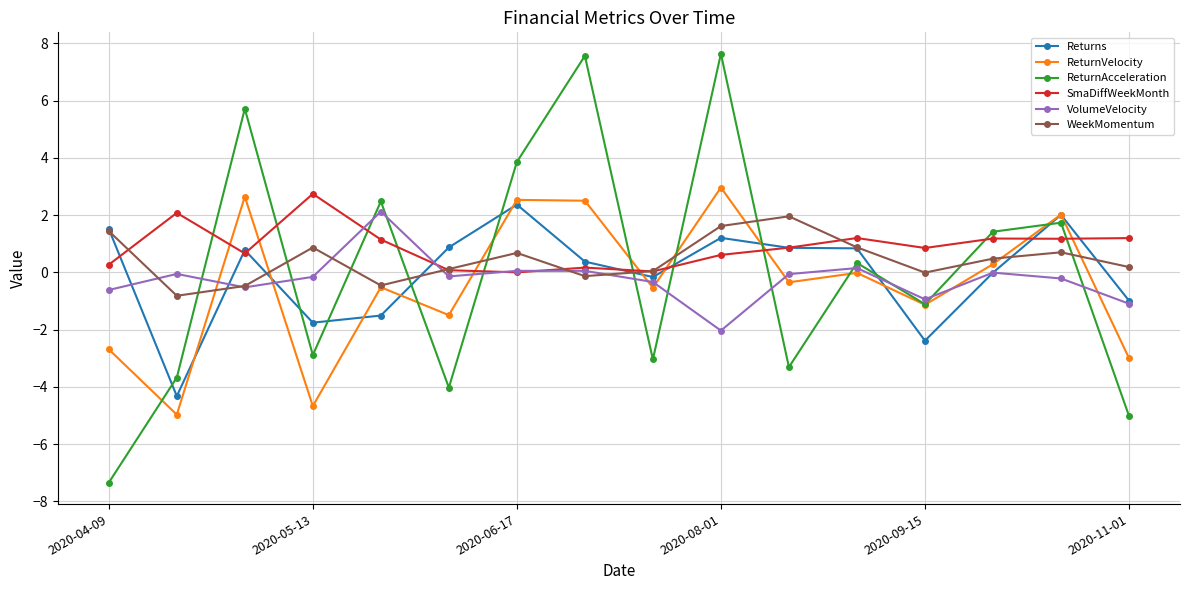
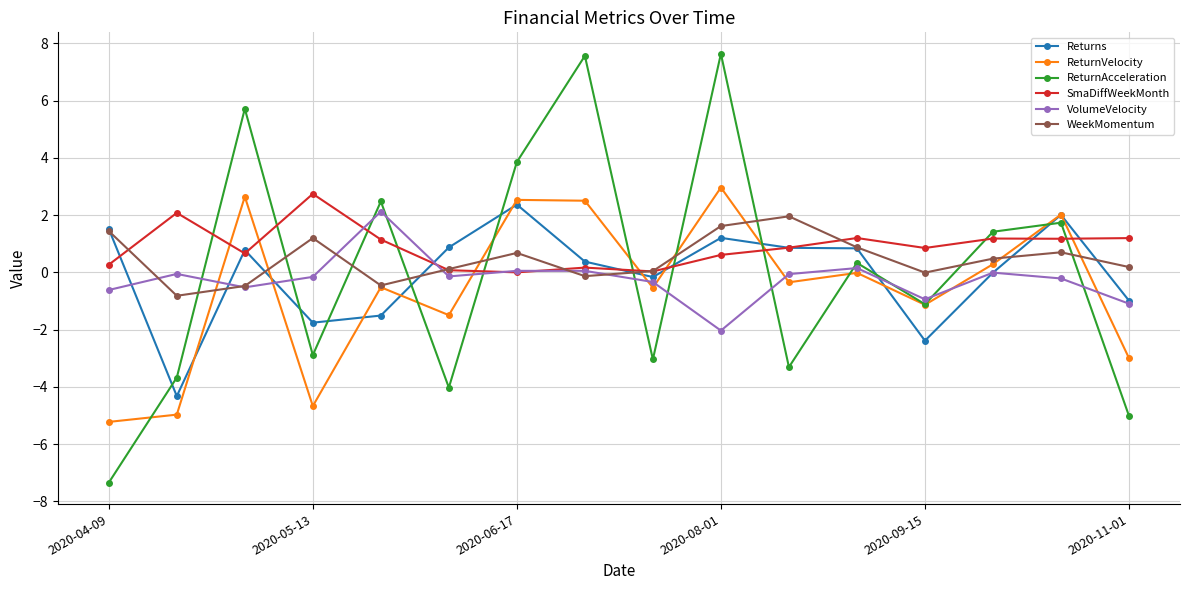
  {
    "Returns": {
      "2020-05-13": -1.8,
      "2020-06-17": 2.4,
      "2020-08-01": 1.2,
      "2020-09-15": -2.4,
      "2020-11-01": -1.0
    },
    "ReturnVelocity": {
-     "2020-04-09": -2.7,
+     "2020-04-09": -5.2,
      "2020-05-13": -4.7,
      "2020-06-17": 2.5,
      "2020-08-01": 3.0,
      "2020-11-01": -3.0
    },
    "ReturnAcceleration": {
      "2020-04-09": -7.3,
      "2020-05-13": -2.9,
      "2020-06-17": 3.9,
      "2020-08-01": 7.6,
      "2020-11-01": -5.0
    },
    "SmaDiffWeekMonth": {
      "2020-04-09": 0.3,
      "2020-05-13": 2.7,
      "2020-08-01": 0.6,
      "2020-09-15": 0.9,
      "2020-11-01": 1.2
    },
    "VolumeVelocity": {
      "2020-04-09": -0.6,
      "2020-05-13": -0.2,
      "2020-08-01": -2.0,
      "2020-09-15": -0.9,
      "2020-11-01": -1.1
    },
    "WeekMomentum": {
-     "2020-05-13": 0.9,
+     "2020-05-13": 1.2,
      "2020-06-17": 0.7,
      "2020-08-01": 1.6,
      "2020-09-15": 0.0,
      "2020-11-01": 0.2
    }
  }
